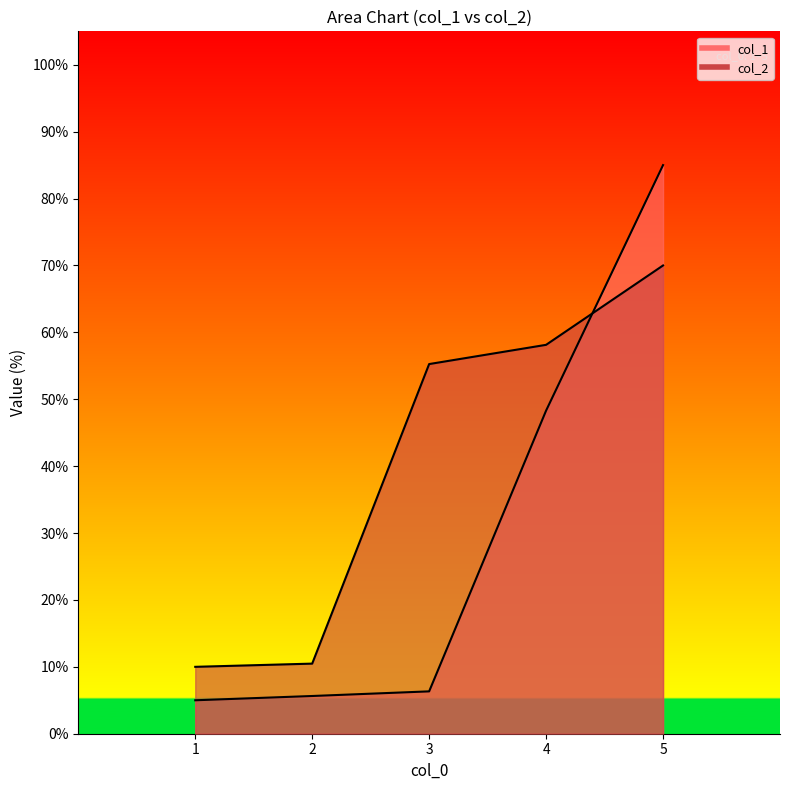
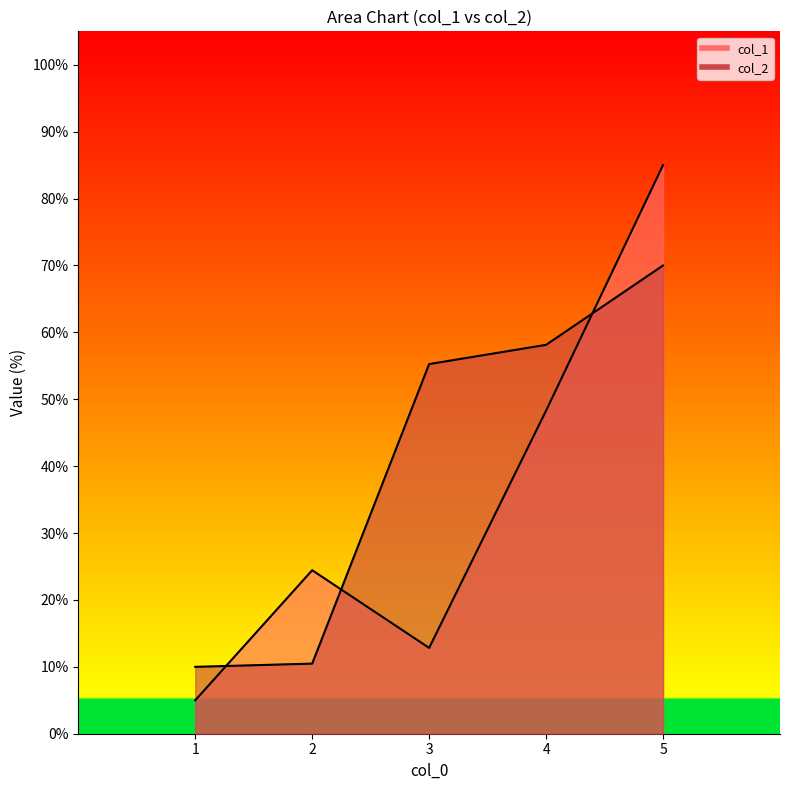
  {
    "col_1": {
      "1": "5%",
-     "2": "6%",
-     "3": "6%",
+     "2": "24%",
+     "3": "13%",
      "4": "48%",
      "5": "85%"
    },
    "col_2": {
      "1": "10%",
      "2": "10%",
      "3": "55%",
      "4": "58%",
      "5": "70%"
    }
  }
